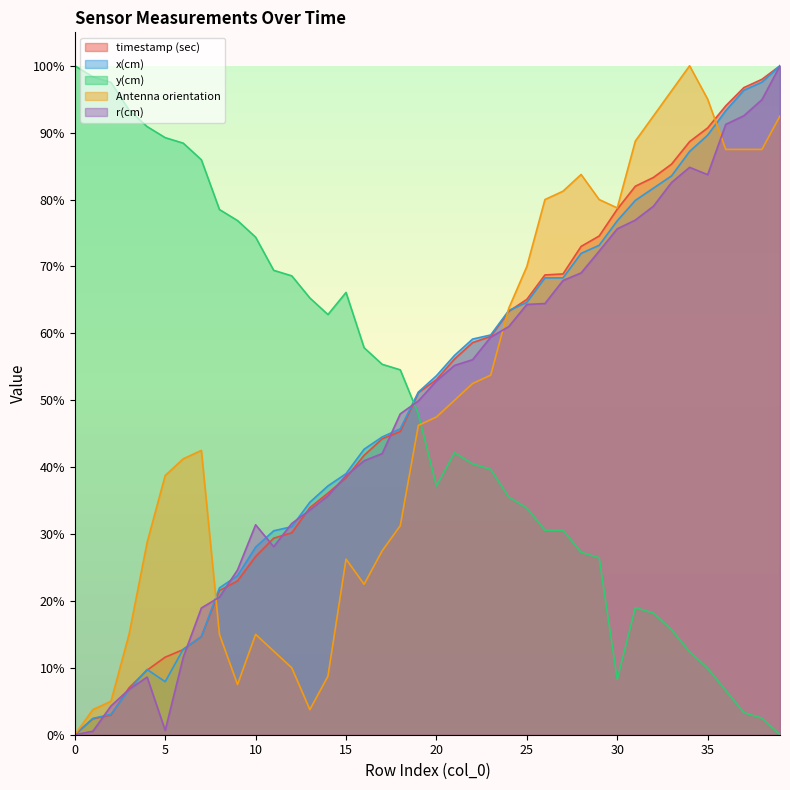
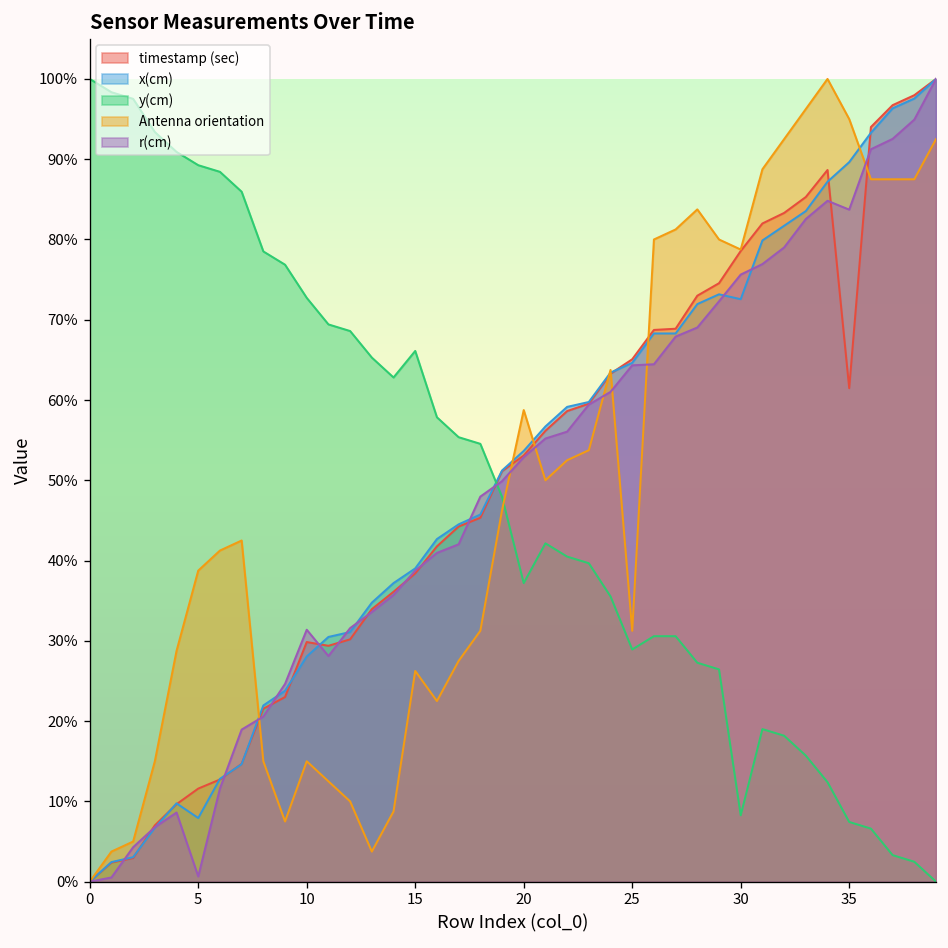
  {
    "timestamp (sec)": {
      "5": "12%",
-     "10": "27%",
+     "10": "30%",
      "25": "65%",
-     "35": "91%"
+     "35": "61%"
    },
    "x(cm)": {
      "5": "8%",
      "10": "28%",
      "20": "54%",
-     "30": "77%",
+     "30": "73%",
      "35": "90%"
    },
    "y(cm)": {
      "0": "100%",
      "5": "89%",
-     "10": "74%",
+     "10": "73%",
      "15": "66%",
      "20": "37%",
-     "25": "34%",
+     "25": "29%",
      "30": "8%",
-     "35": "10%"
+     "35": "7%"
    },
    "Antenna orientation": {
      "5": "39%",
      "10": "15%",
      "15": "26%",
-     "20": "48%",
-     "25": "70%",
+     "20": "59%",
+     "25": "31%",
      "35": "95%"
    },
    "r(cm)": {
      "5": "1%",
      "10": "31%",
      "30": "76%",
      "35": "84%"
    }
  }
